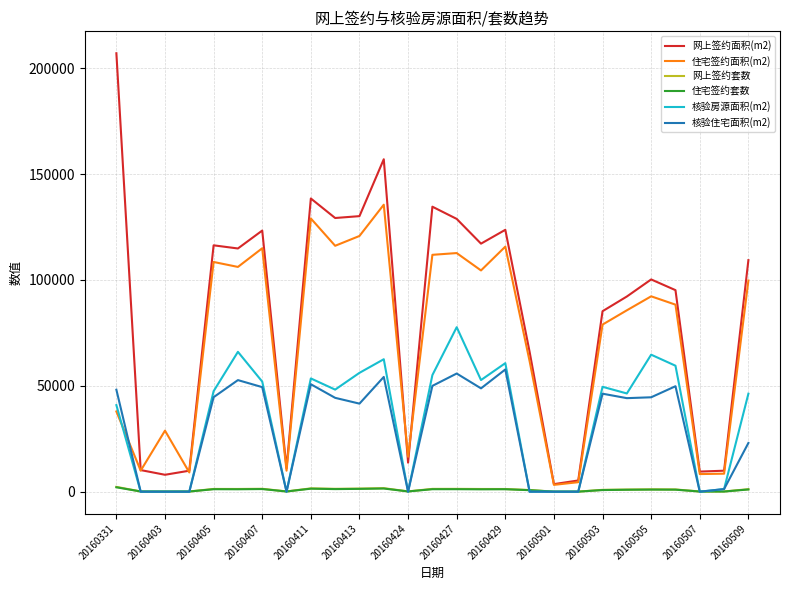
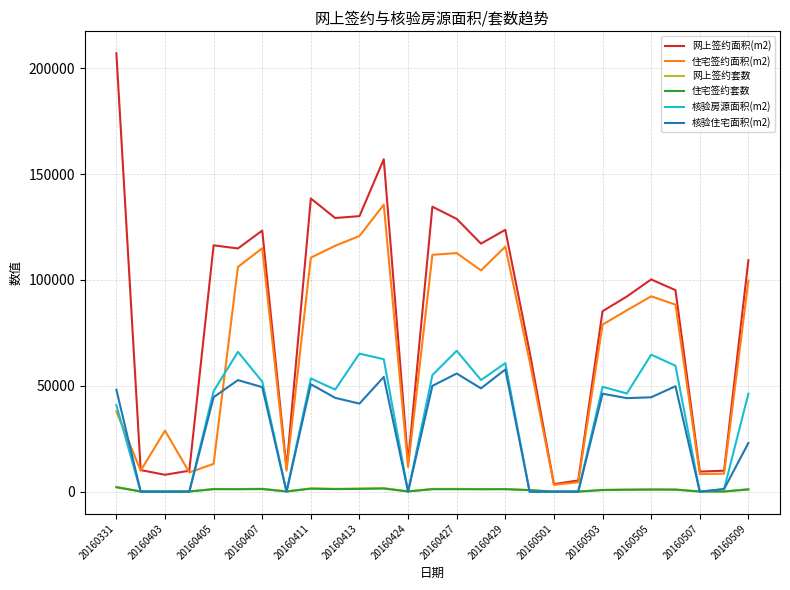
  {
    "网上签约面积(m2)": {
      "20160331": 207000,
      "20160403": 8000,
      "20160405": 116000,
      "20160407": 123000,
      "20160411": 138000,
      "20160413": 130000,
      "20160424": 14000,
      "20160427": 129000,
      "20160429": 124000,
      "20160503": 85000,
      "20160505": 100000,
      "20160509": 109000
    },
    "住宅签约面积(m2)": {
      "20160331": 38000,
      "20160403": 29000,
-     "20160405": 108000,
+     "20160405": 13000,
      "20160407": 115000,
-     "20160411": 129000,
+     "20160411": 111000,
      "20160413": 121000,
-     "20160424": 16000,
+     "20160424": 12000,
      "20160427": 113000,
      "20160429": 116000,
      "20160503": 79000,
      "20160505": 92000,
      "20160509": 100000
    },
    "核验房源面积(m2)": {
      "20160331": 41000,
      "20160405": 47000,
      "20160407": 52000,
      "20160411": 53000,
-     "20160413": 56000,
-     "20160427": 78000,
+     "20160413": 65000,
+     "20160427": 67000,
      "20160429": 61000,
      "20160503": 50000,
      "20160505": 65000,
      "20160509": 46000
    },
    "核验住宅面积(m2)": {
      "20160331": 48000,
      "20160405": 45000,
      "20160407": 49000,
      "20160411": 51000,
      "20160413": 42000,
      "20160427": 56000,
      "20160429": 58000,
      "20160503": 46000,
      "20160505": 45000,
      "20160509": 23000
    }
  }
